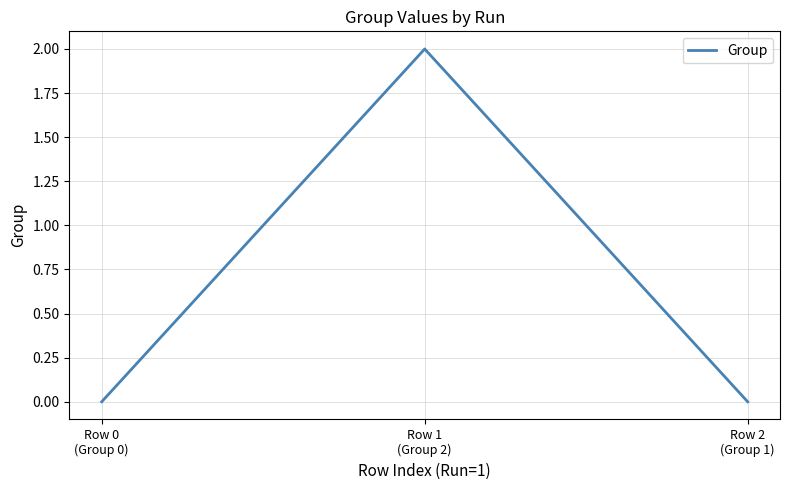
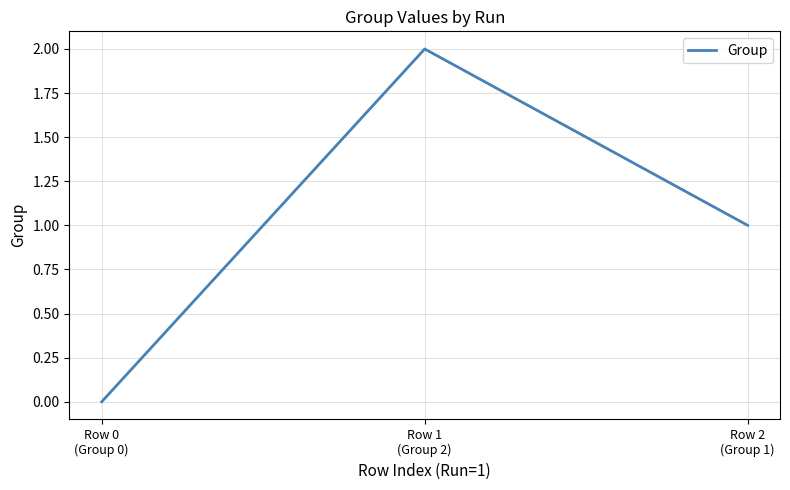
  {
    "Row 0 (Group 0)": 0,
    "Row 1 (Group 2)": 2,
-   "Row 2 (Group 1)": 0
+   "Row 2 (Group 1)": 1
  }
